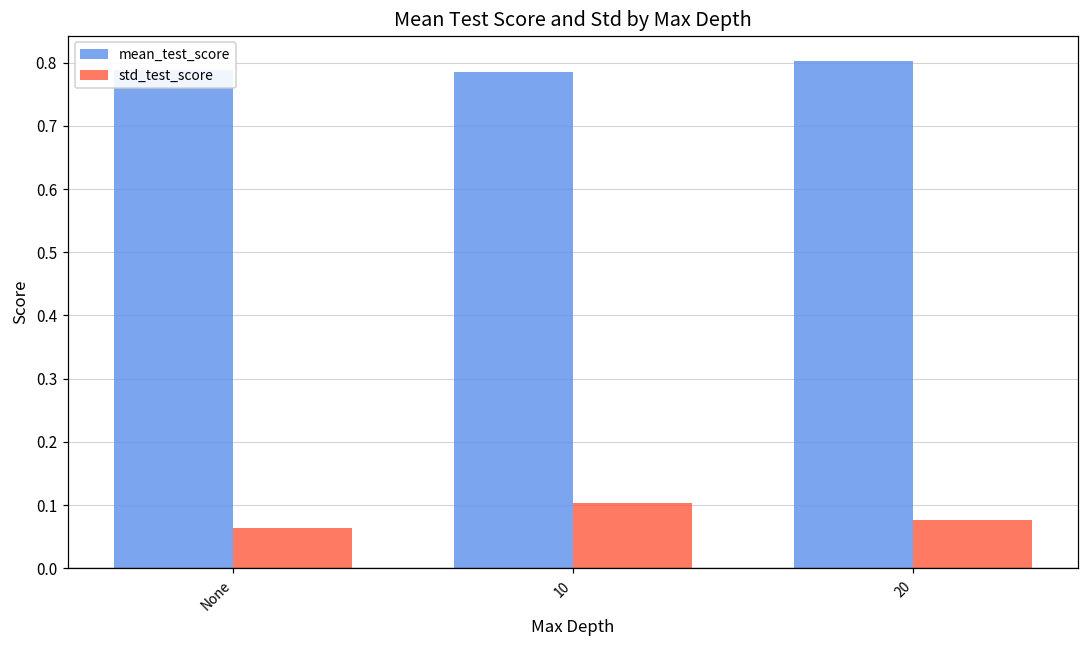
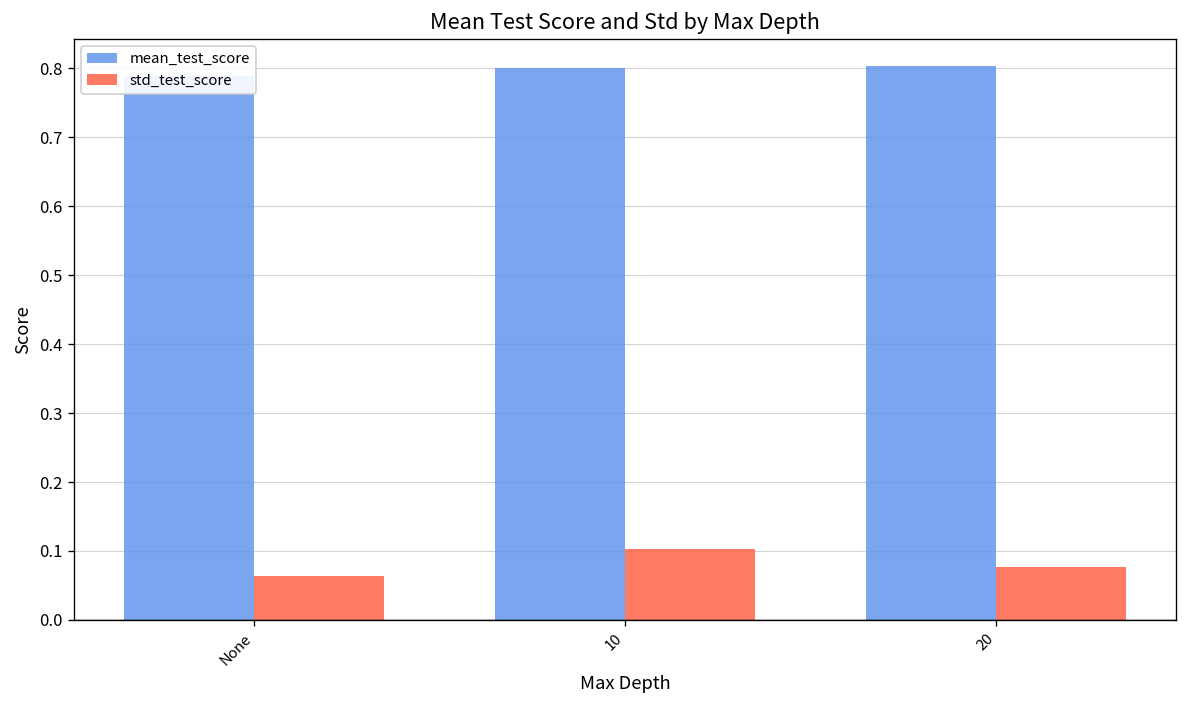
  {
    "mean_test_score": {
-     "10": 0.79,
+     "10": 0.80,
      "20": 0.80
    },
    "std_test_score": {
      "None": 0.06,
      "10": 0.10,
      "20": 0.08
    }
  }
